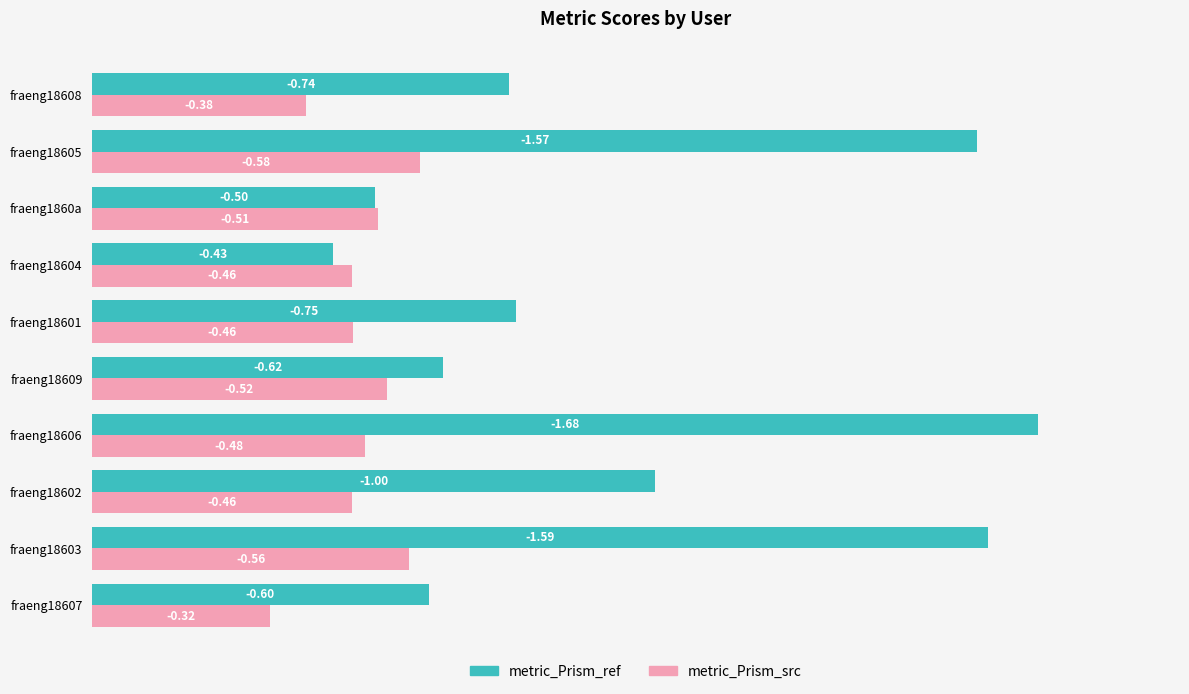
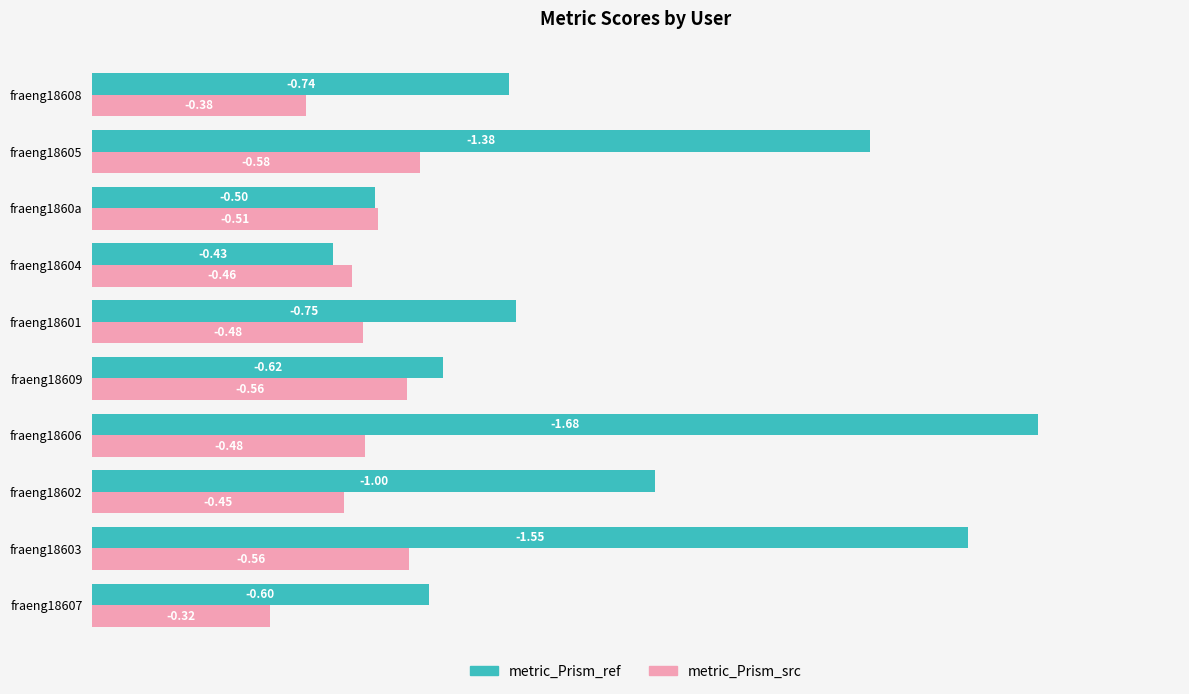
  {
    "metric_Prism_ref": {
-     "fraeng18605": -1.57,
-     "fraeng18603": -1.59
+     "fraeng18605": -1.38,
+     "fraeng18603": -1.55
    },
    "metric_Prism_src": {
-     "fraeng18601": -0.46,
-     "fraeng18609": -0.52,
-     "fraeng18602": -0.46
+     "fraeng18601": -0.48,
+     "fraeng18609": -0.56,
+     "fraeng18602": -0.45
    }
  }
